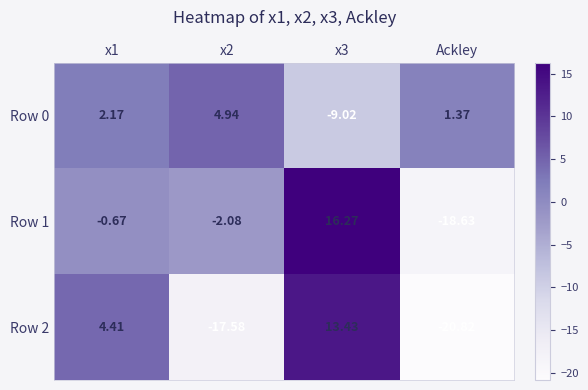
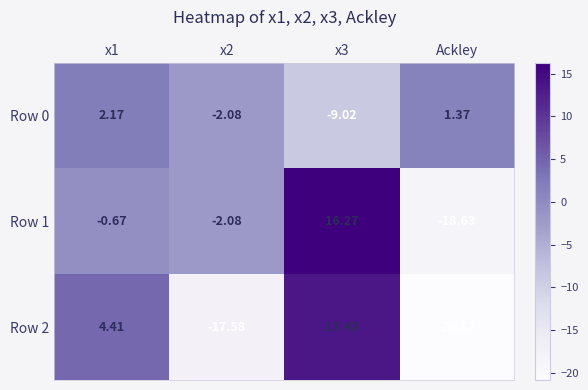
  {
    "Row 0": {
      "x1": 2.17,
-     "x2": 4.94,
+     "x2": -2.08,
      "x3": -9.02,
      "Ackley": 1.37
    },
    "Row 1": {
      "x1": -0.67,
      "x2": -2.08
    },
    "Row 2": {
      "x1": 4.41
    }
  }
